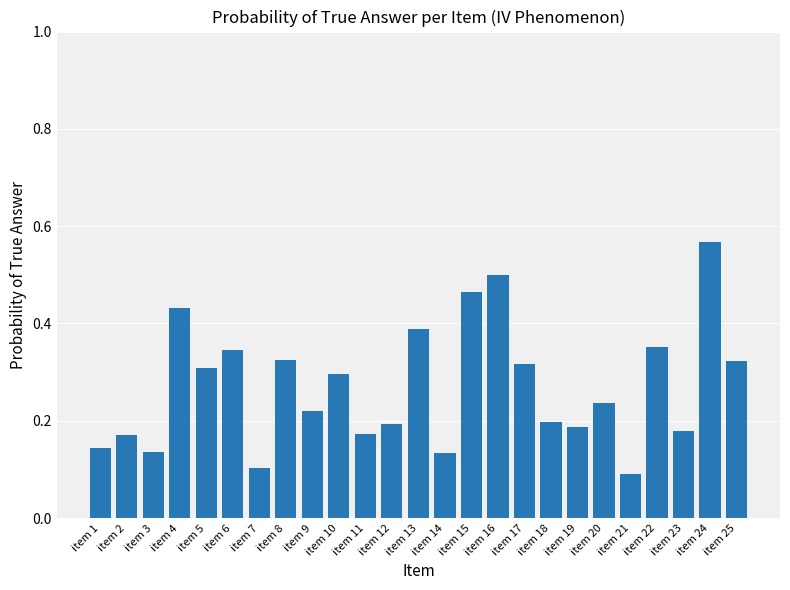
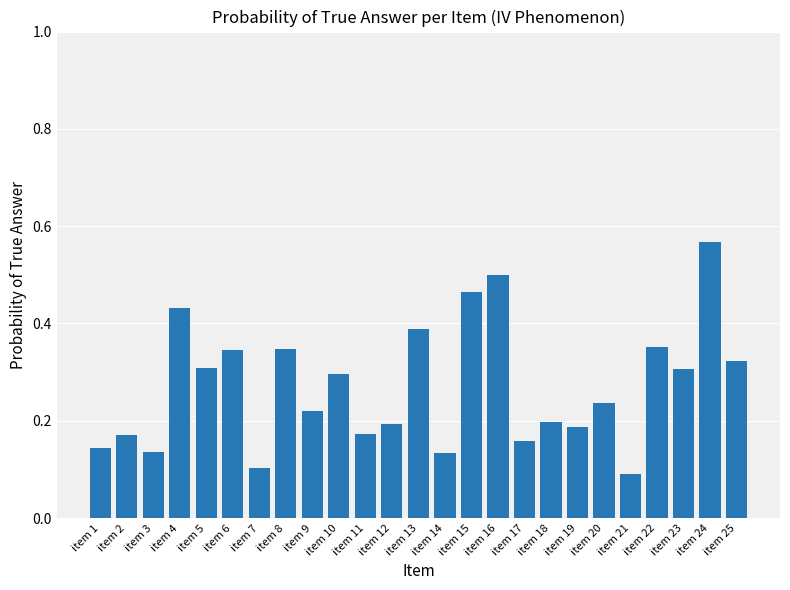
  {
    "item 1": 0.14,
    "item 2": 0.17,
    "item 3": 0.14,
    "item 4": 0.43,
    "item 5": 0.31,
    "item 6": 0.34,
    "item 7": 0.10,
-   "item 8": 0.33,
+   "item 8": 0.35,
    "item 9": 0.22,
    "item 10": 0.30,
    "item 11": 0.17,
    "item 12": 0.19,
    "item 13": 0.39,
    "item 14": 0.13,
    "item 15": 0.46,
    "item 16": 0.50,
-   "item 17": 0.32,
+   "item 17": 0.16,
    "item 18": 0.20,
    "item 19": 0.19,
    "item 20": 0.24,
    "item 21": 0.09,
    "item 22": 0.35,
-   "item 23": 0.18,
+   "item 23": 0.31,
    "item 24": 0.57,
    "item 25": 0.32
  }
